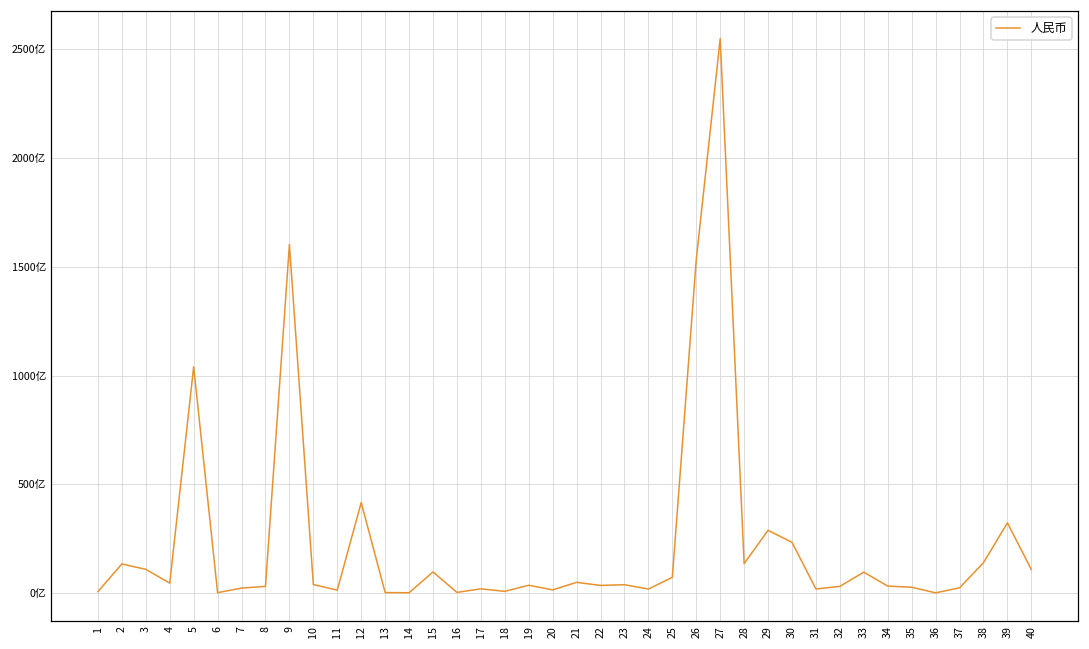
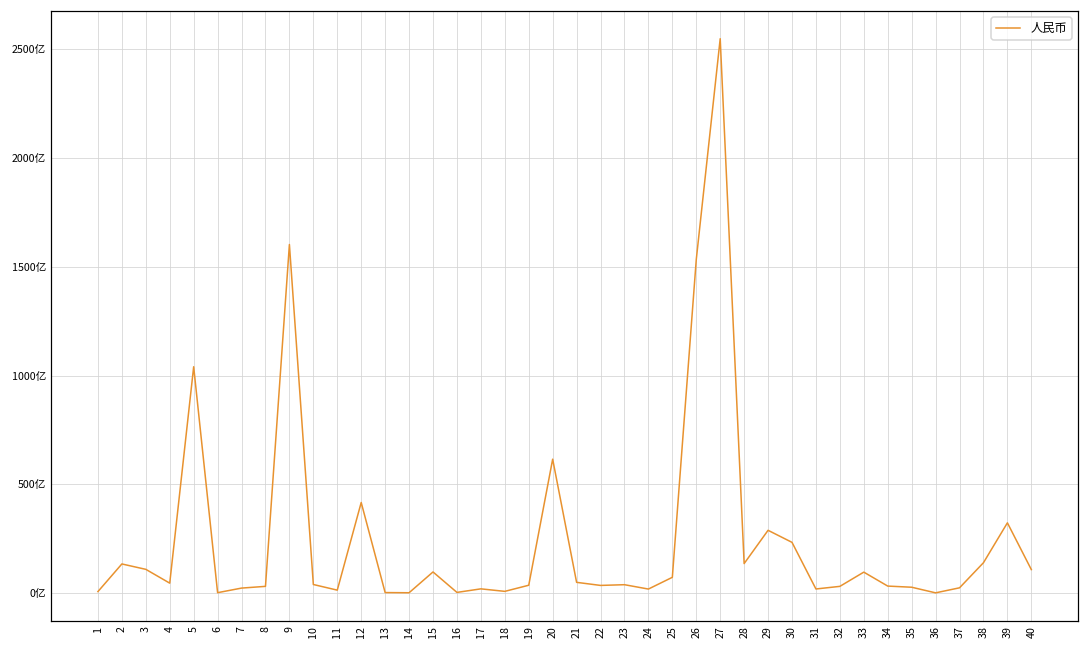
  {
    "1": "10亿",
    "2": "130亿",
    "3": "110亿",
    "4": "50亿",
    "5": "1040亿",
    "6": "0亿",
    "7": "20亿",
    "8": "30亿",
    "9": "1600亿",
    "10": "40亿",
    "11": "10亿",
    "12": "420亿",
    "13": "0亿",
    "14": "0亿",
    "15": "100亿",
    "16": "0亿",
    "17": "20亿",
    "18": "10亿",
    "19": "40亿",
-   "20": "10亿",
+   "20": "620亿",
    "21": "50亿",
    "22": "40亿",
    "23": "40亿",
    "24": "20亿",
    "25": "70亿",
    "26": "1530亿",
    "27": "2550亿",
    "28": "140亿",
    "29": "290亿",
    "30": "230亿",
    "31": "20亿",
    "32": "30亿",
    "33": "100亿",
    "34": "30亿",
    "35": "30亿",
    "36": "0亿",
    "37": "20亿",
    "38": "140亿",
    "39": "320亿",
    "40": "110亿"
  }
